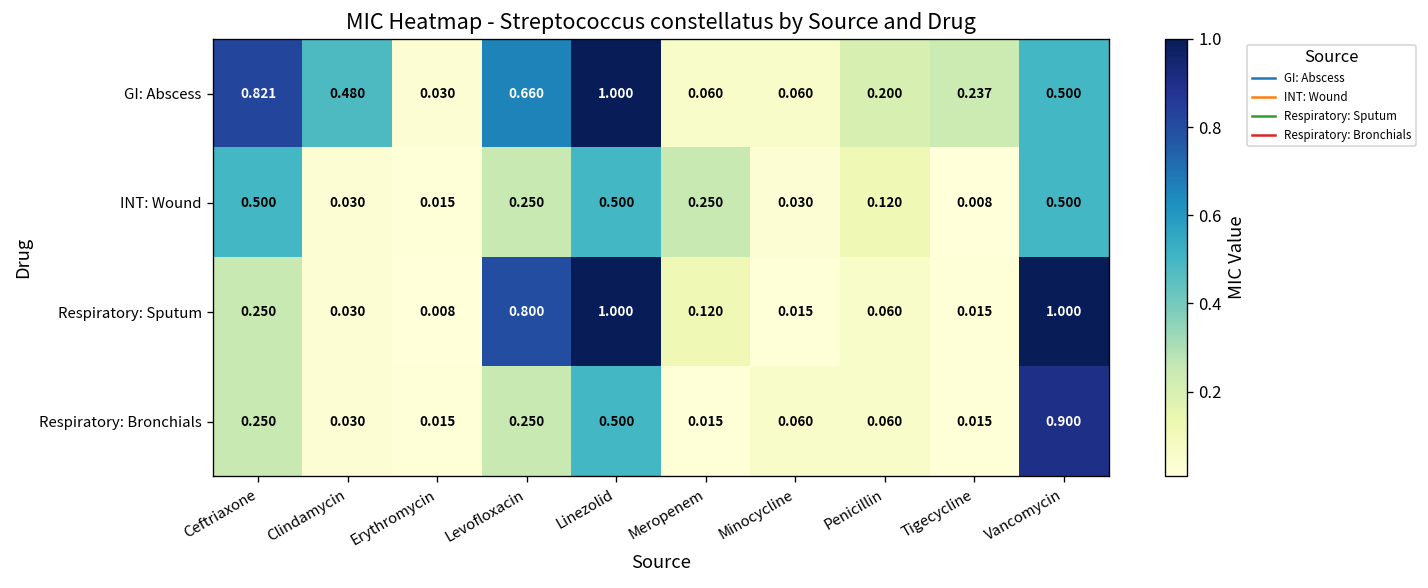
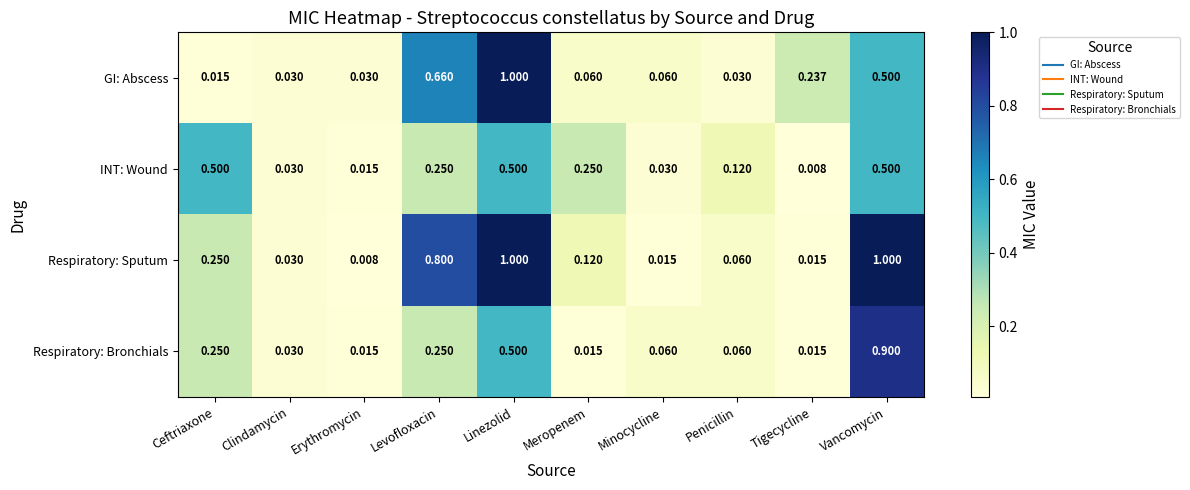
  {
    "GI: Abscess": {
-     "Ceftriaxone": 0.821,
-     "Clindamycin": 0.480,
+     "Ceftriaxone": 0.015,
+     "Clindamycin": 0.030,
      "Erythromycin": 0.030,
      "Levofloxacin": 0.660,
      "Linezolid": 1.000,
      "Meropenem": 0.060,
      "Minocycline": 0.060,
-     "Penicillin": 0.200,
+     "Penicillin": 0.030,
      "Tigecycline": 0.237,
      "Vancomycin": 0.500
    },
    "INT: Wound": {
      "Ceftriaxone": 0.500,
      "Clindamycin": 0.030,
      "Erythromycin": 0.015,
      "Levofloxacin": 0.250,
      "Linezolid": 0.500,
      "Meropenem": 0.250,
      "Minocycline": 0.030,
      "Penicillin": 0.120,
      "Tigecycline": 0.008,
      "Vancomycin": 0.500
    },
    "Respiratory: Sputum": {
      "Ceftriaxone": 0.250,
      "Clindamycin": 0.030,
      "Erythromycin": 0.008,
      "Levofloxacin": 0.800,
      "Linezolid": 1.000,
      "Meropenem": 0.120,
      "Minocycline": 0.015,
      "Penicillin": 0.060,
      "Tigecycline": 0.015,
      "Vancomycin": 1.000
    },
    "Respiratory: Bronchials": {
      "Ceftriaxone": 0.250,
      "Clindamycin": 0.030,
      "Erythromycin": 0.015,
      "Levofloxacin": 0.250,
      "Linezolid": 0.500,
      "Meropenem": 0.015,
      "Minocycline": 0.060,
      "Penicillin": 0.060,
      "Tigecycline": 0.015,
      "Vancomycin": 0.900
    }
  }
